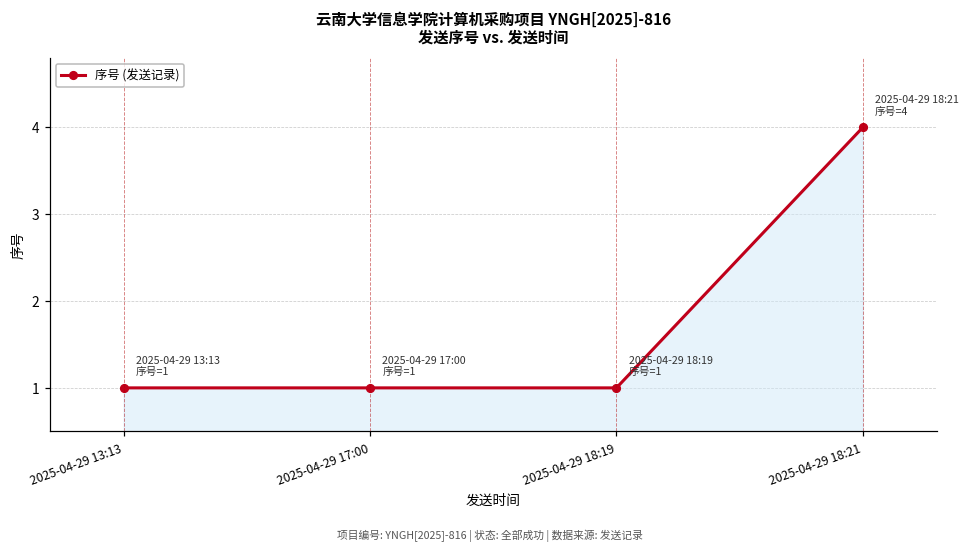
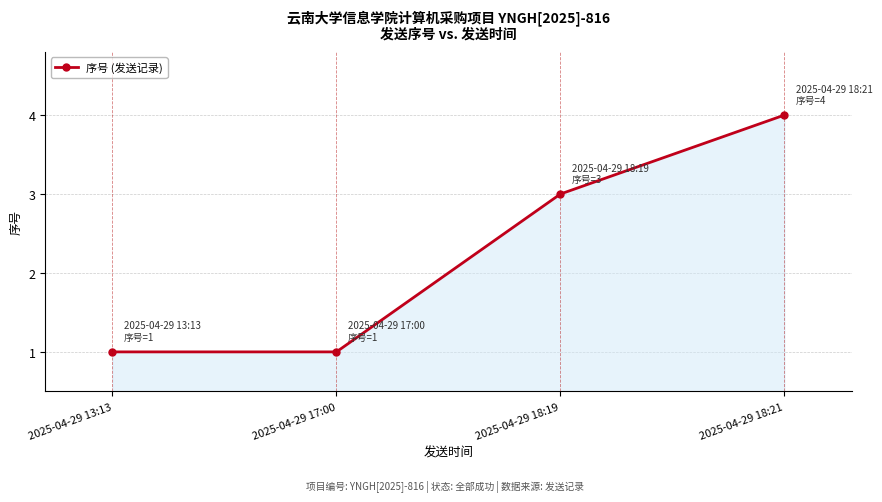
  {
    "2025-04-29 13:13": 1,
    "2025-04-29 17:00": 1,
-   "2025-04-29 18:19": 1,
+   "2025-04-29 18:19": 3,
    "2025-04-29 18:21": 4
  }
